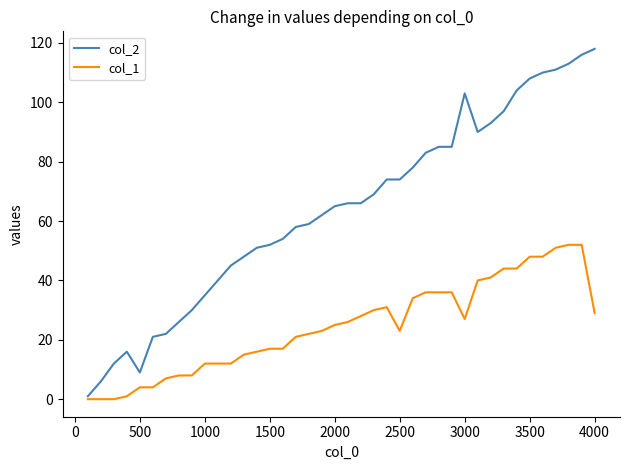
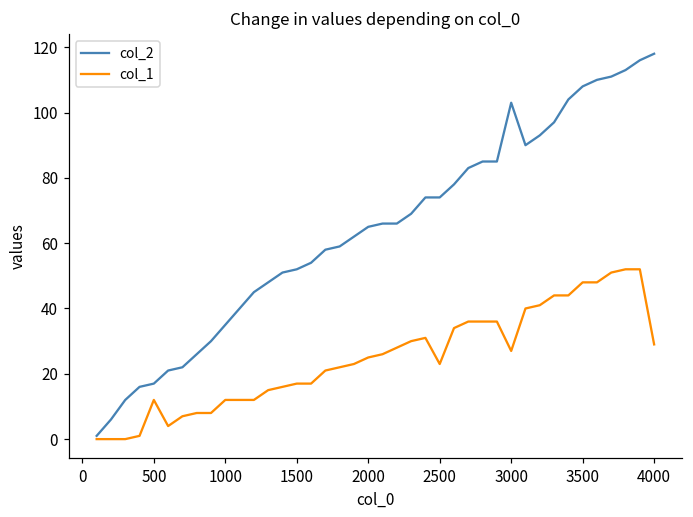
  {
    "col_2": {
-     "500": 9,
+     "500": 17,
      "1000": 35,
      "1500": 52,
      "2000": 65,
      "2500": 74,
      "3000": 103,
      "3500": 108,
      "4000": 118
    },
    "col_1": {
-     "500": 4,
+     "500": 12,
      "1000": 12,
      "1500": 17,
      "2000": 25,
      "2500": 23,
      "3000": 27,
      "3500": 48,
      "4000": 29
    }
  }
